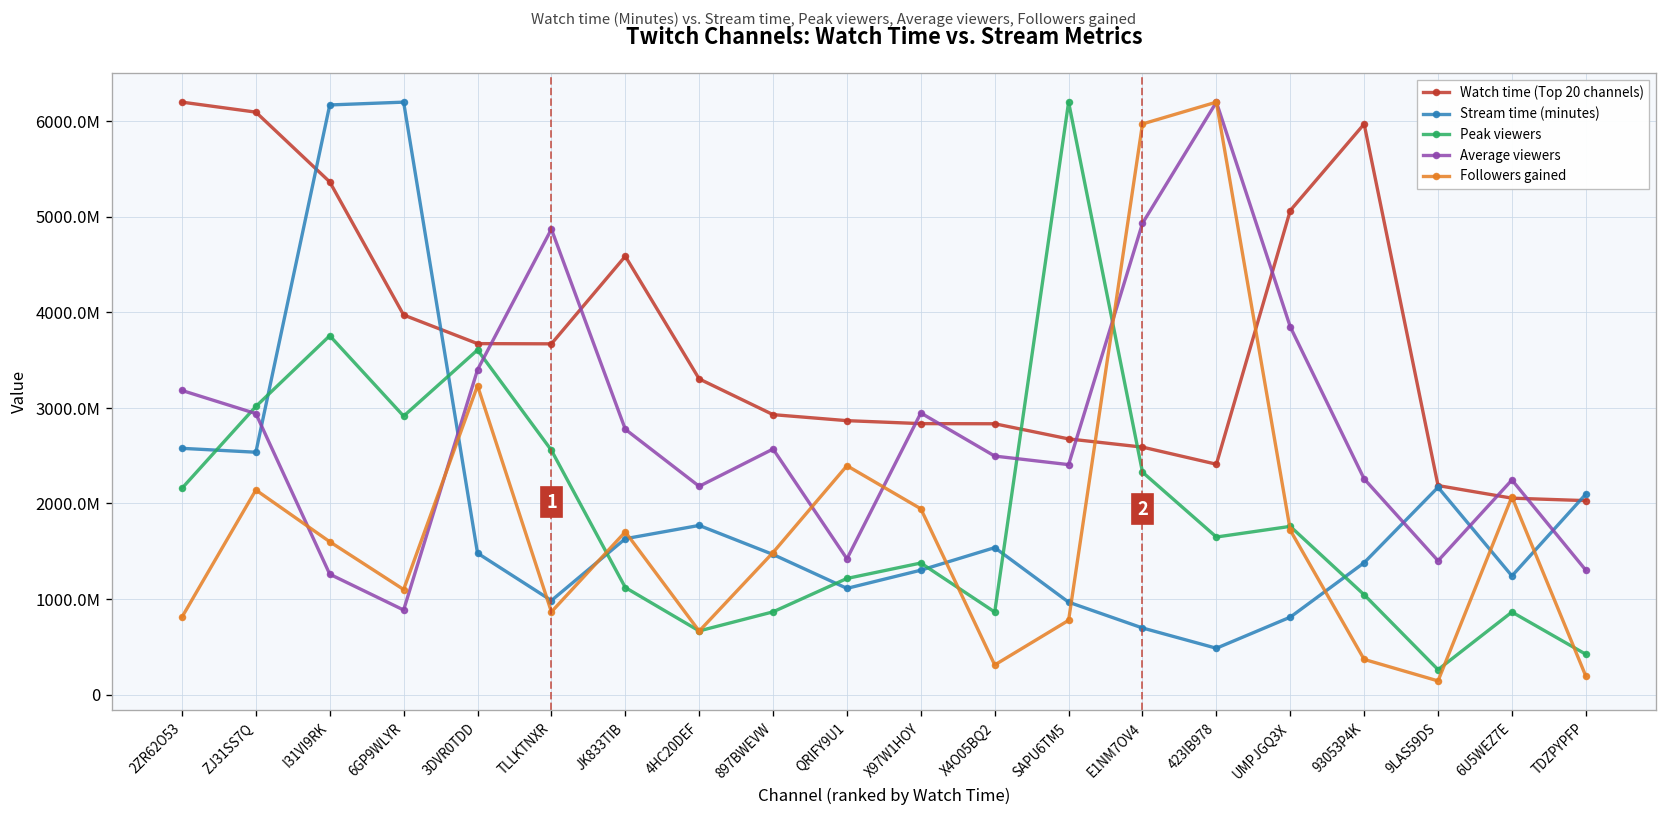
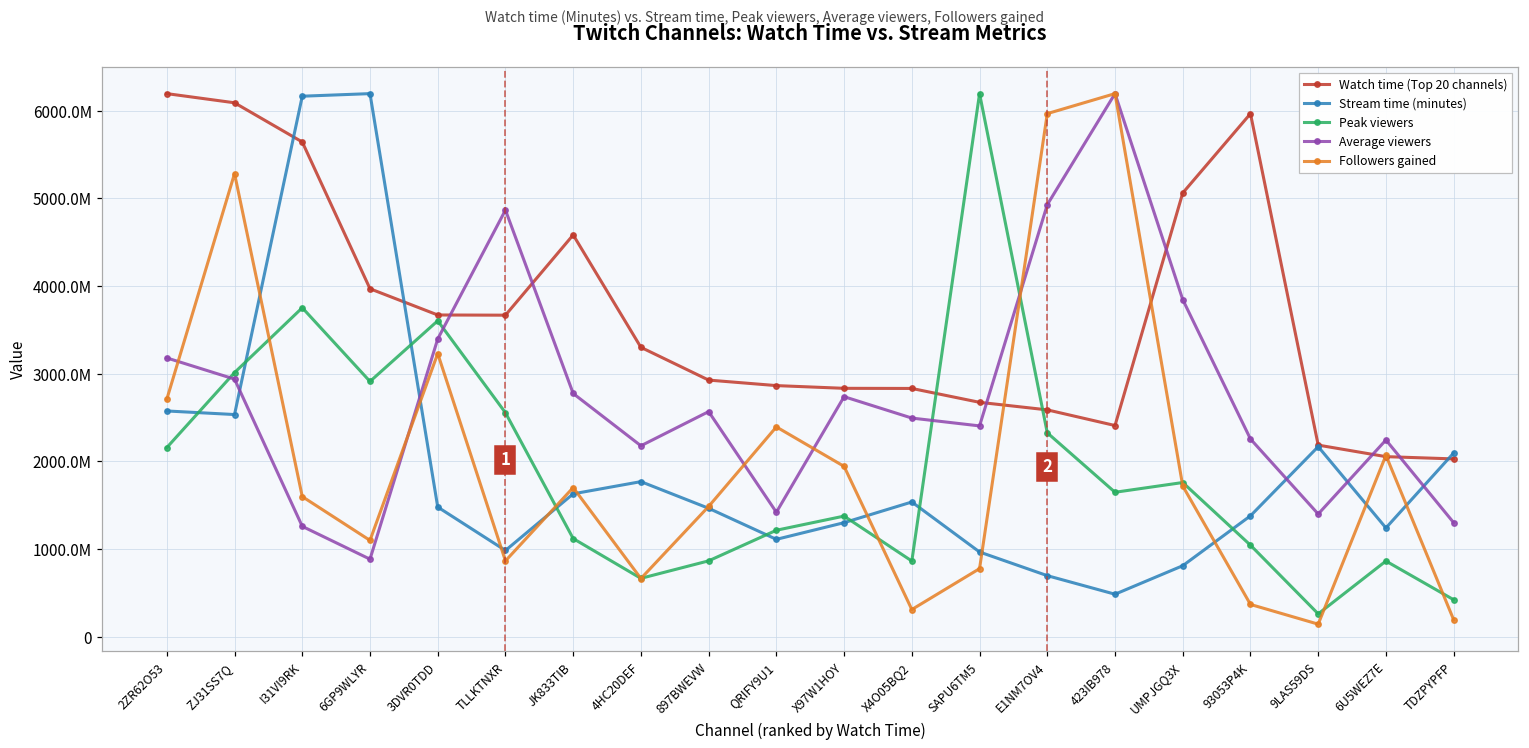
  {
    "Watch time (Top 20 channels)": {
      "2ZR62O53": 6200000000,
      "ZJ31SS7Q": 6100000000,
-     "I31VI9RK": 5400000000,
+     "I31VI9RK": 5600000000,
      "6GP9WLYR": 4000000000,
      "3DVR0TDD": 3700000000,
      "TLLKTNXR": 3700000000,
      "JK833TIB": 4600000000,
      "4HC20DEF": 3300000000,
      "897BWEVW": 2900000000,
      "QRIFY9U1": 2900000000,
      "X97W1HOY": 2800000000,
      "X4O05BQ2": 2800000000,
      "SAPU6TM5": 2700000000,
      "E1NM7OV4": 2600000000,
      "423IB978": 2400000000,
      "UMPJGQ3X": 5100000000,
      "93053P4K": 6000000000,
      "TDZPYPFP": 2000000000
    },
    "Stream time (minutes)": {
      "2ZR62O53": 2600000000,
      "ZJ31SS7Q": 2500000000,
      "I31VI9RK": 6200000000,
      "6GP9WLYR": 6200000000,
      "3DVR0TDD": 1500000000,
      "TLLKTNXR": 1000000000,
      "JK833TIB": 1600000000,
      "4HC20DEF": 1800000000,
      "QRIFY9U1": 1100000000,
      "X97W1HOY": 1300000000,
      "X4O05BQ2": 1500000000,
      "SAPU6TM5": 1000000000,
      "E1NM7OV4": 700000000,
      "423IB978": 500000000,
      "UMPJGQ3X": 800000000,
      "93053P4K": 1400000000,
      "6U5WEZ7E": 1200000000,
      "TDZPYPFP": 2100000000
    },
    "Peak viewers": {
      "2ZR62O53": 2200000000,
      "ZJ31SS7Q": 3000000000,
      "I31VI9RK": 3800000000,
      "6GP9WLYR": 2900000000,
      "3DVR0TDD": 3600000000,
      "TLLKTNXR": 2600000000,
      "JK833TIB": 1100000000,
      "897BWEVW": 900000000,
      "QRIFY9U1": 1200000000,
      "X97W1HOY": 1400000000,
      "X4O05BQ2": 900000000,
      "SAPU6TM5": 6200000000,
      "423IB978": 1600000000,
      "UMPJGQ3X": 1800000000,
      "93053P4K": 1000000000,
      "9LAS59DS": 300000000,
      "6U5WEZ7E": 900000000,
      "TDZPYPFP": 400000000
    },
    "Average viewers": {
      "2ZR62O53": 3200000000,
      "ZJ31SS7Q": 2900000000,
      "I31VI9RK": 1300000000,
      "6GP9WLYR": 900000000,
      "3DVR0TDD": 3400000000,
      "TLLKTNXR": 4900000000,
      "JK833TIB": 2800000000,
      "4HC20DEF": 2200000000,
      "897BWEVW": 2600000000,
      "QRIFY9U1": 1400000000,
-     "X97W1HOY": 2900000000,
+     "X97W1HOY": 2700000000,
      "X4O05BQ2": 2500000000,
      "SAPU6TM5": 2400000000,
      "E1NM7OV4": 4900000000,
      "UMPJGQ3X": 3800000000,
      "93053P4K": 2300000000,
      "9LAS59DS": 1400000000,
      "6U5WEZ7E": 2200000000,
      "TDZPYPFP": 1300000000
    },
    "Followers gained": {
-     "2ZR62O53": 800000000,
-     "ZJ31SS7Q": 2100000000,
+     "2ZR62O53": 2700000000,
+     "ZJ31SS7Q": 5300000000,
      "I31VI9RK": 1600000000,
      "6GP9WLYR": 1100000000,
      "3DVR0TDD": 3200000000,
      "TLLKTNXR": 900000000,
      "JK833TIB": 1700000000,
      "QRIFY9U1": 2400000000,
      "X97W1HOY": 1900000000,
      "X4O05BQ2": 300000000,
      "SAPU6TM5": 800000000,
      "E1NM7OV4": 6000000000,
      "UMPJGQ3X": 1700000000,
      "93053P4K": 400000000,
      "9LAS59DS": 100000000,
      "TDZPYPFP": 200000000
    }
  }
